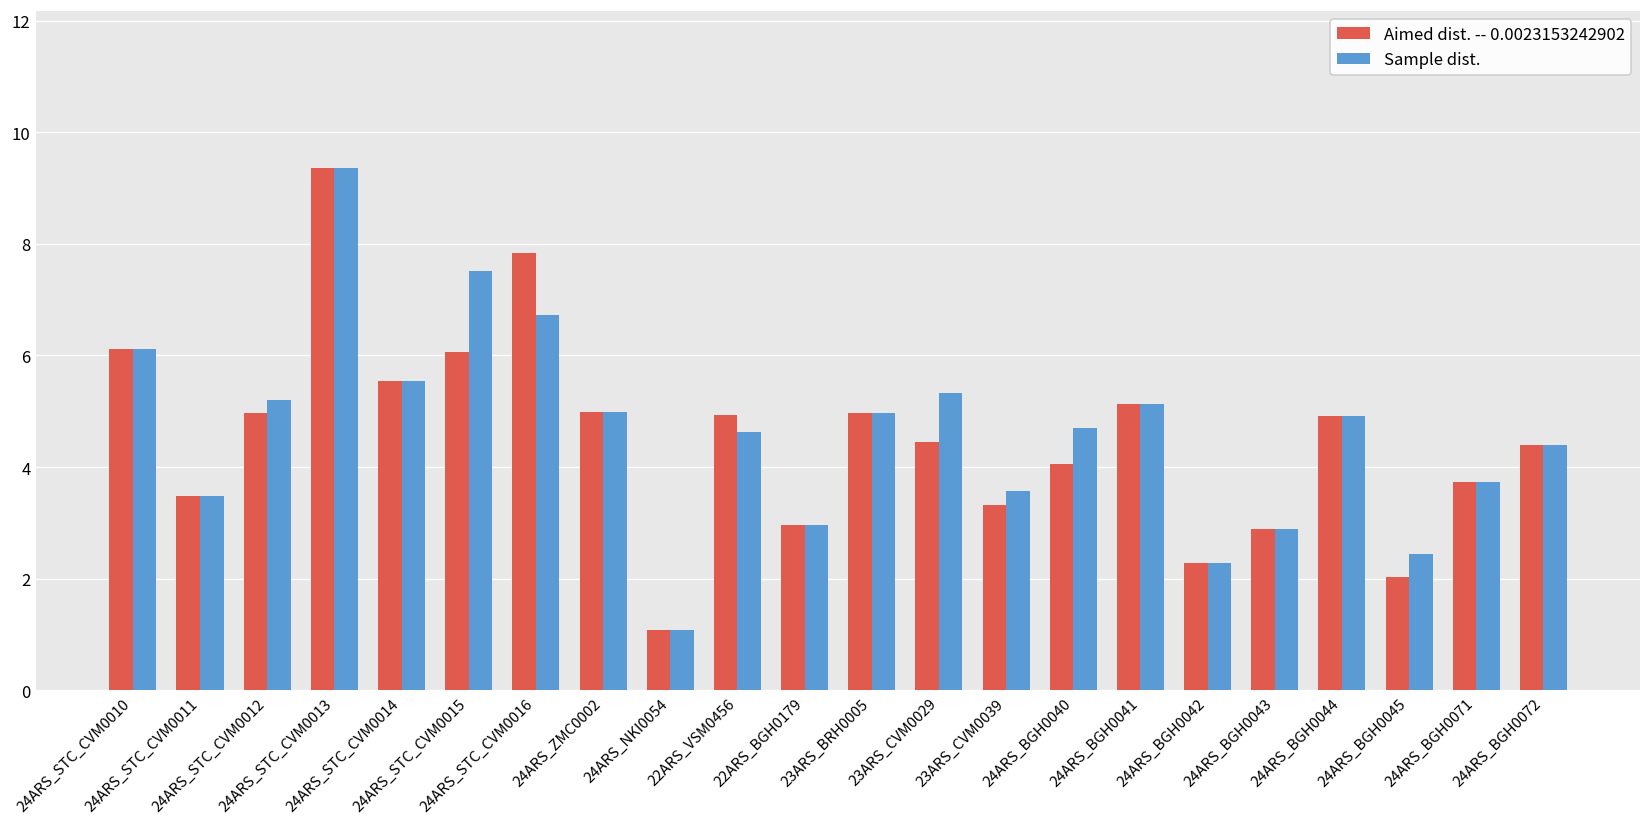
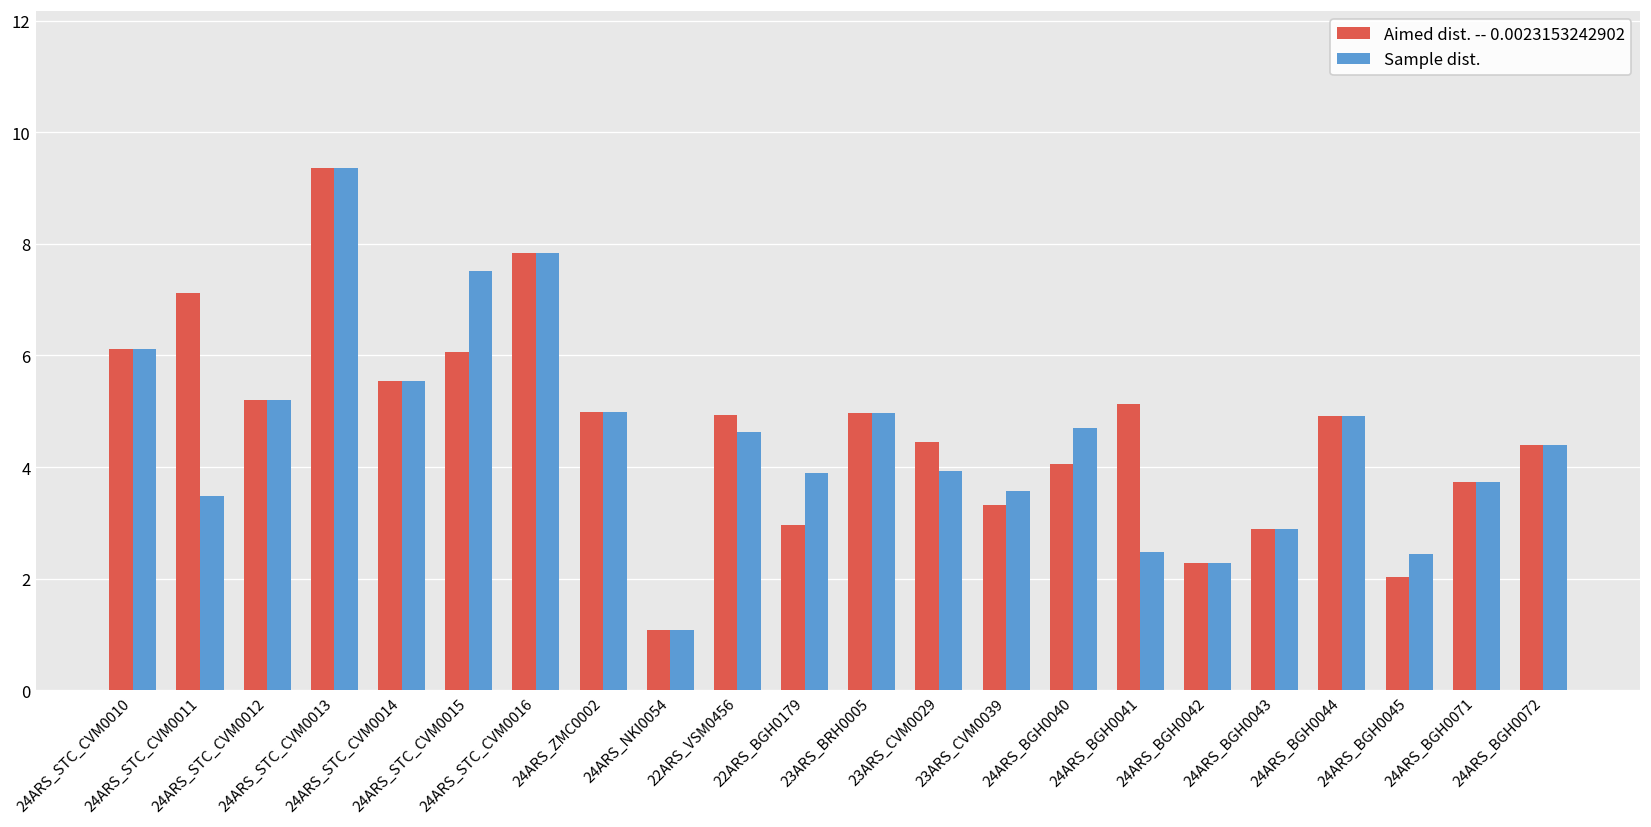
  {
    "Aimed dist. -- 0.0023153242902": {
      "24ARS_STC_CVM0010": 6.1,
-     "24ARS_STC_CVM0011": 3.5,
-     "24ARS_STC_CVM0012": 5.0,
+     "24ARS_STC_CVM0011": 7.1,
+     "24ARS_STC_CVM0012": 5.2,
      "24ARS_STC_CVM0013": 9.4,
      "24ARS_STC_CVM0014": 5.5,
      "24ARS_STC_CVM0015": 6.1,
      "24ARS_STC_CVM0016": 7.8,
      "24ARS_ZMC0002": 5.0,
      "24ARS_NKI0054": 1.1,
      "22ARS_VSM0456": 4.9,
      "22ARS_BGH0179": 3.0,
      "23ARS_BRH0005": 5.0,
      "23ARS_CVM0029": 4.4,
      "23ARS_CVM0039": 3.3,
      "24ARS_BGH0040": 4.1,
      "24ARS_BGH0041": 5.1,
      "24ARS_BGH0042": 2.3,
      "24ARS_BGH0043": 2.9,
      "24ARS_BGH0044": 4.9,
      "24ARS_BGH0045": 2.0,
      "24ARS_BGH0071": 3.7,
      "24ARS_BGH0072": 4.4
    },
    "Sample dist.": {
      "24ARS_STC_CVM0010": 6.1,
      "24ARS_STC_CVM0011": 3.5,
      "24ARS_STC_CVM0012": 5.2,
      "24ARS_STC_CVM0013": 9.4,
      "24ARS_STC_CVM0014": 5.5,
      "24ARS_STC_CVM0015": 7.5,
-     "24ARS_STC_CVM0016": 6.7,
+     "24ARS_STC_CVM0016": 7.8,
      "24ARS_ZMC0002": 5.0,
      "24ARS_NKI0054": 1.1,
      "22ARS_VSM0456": 4.6,
-     "22ARS_BGH0179": 3.0,
+     "22ARS_BGH0179": 3.9,
      "23ARS_BRH0005": 5.0,
-     "23ARS_CVM0029": 5.3,
+     "23ARS_CVM0029": 3.9,
      "23ARS_CVM0039": 3.6,
      "24ARS_BGH0040": 4.7,
-     "24ARS_BGH0041": 5.1,
+     "24ARS_BGH0041": 2.5,
      "24ARS_BGH0042": 2.3,
      "24ARS_BGH0043": 2.9,
      "24ARS_BGH0044": 4.9,
      "24ARS_BGH0045": 2.4,
      "24ARS_BGH0071": 3.7,
      "24ARS_BGH0072": 4.4
    }
  }
